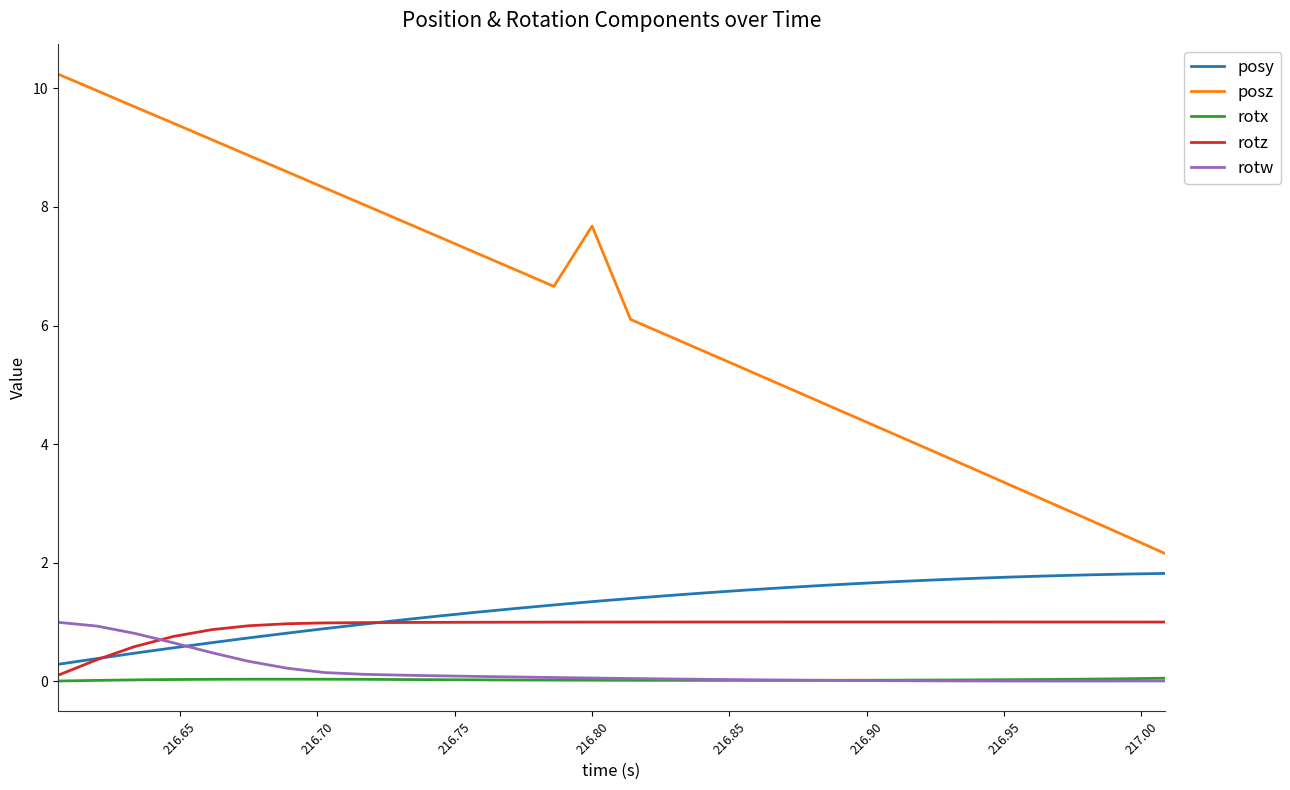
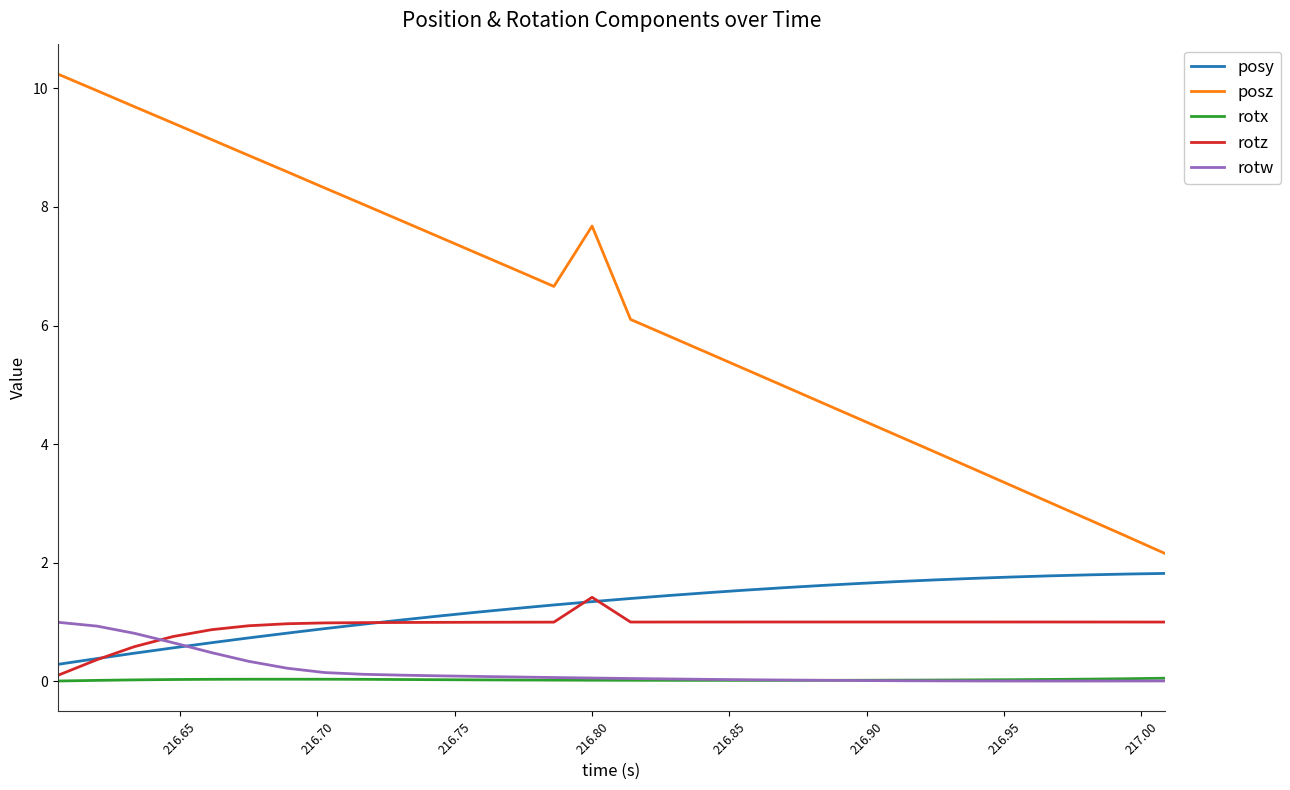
  {
    "posy": {
      "216.80": 1.3
    },
    "posz": {
      "216.80": 7.7
    },
    "rotz": {
-     "216.80": 1.0
+     "216.80": 1.4
    }
  }
